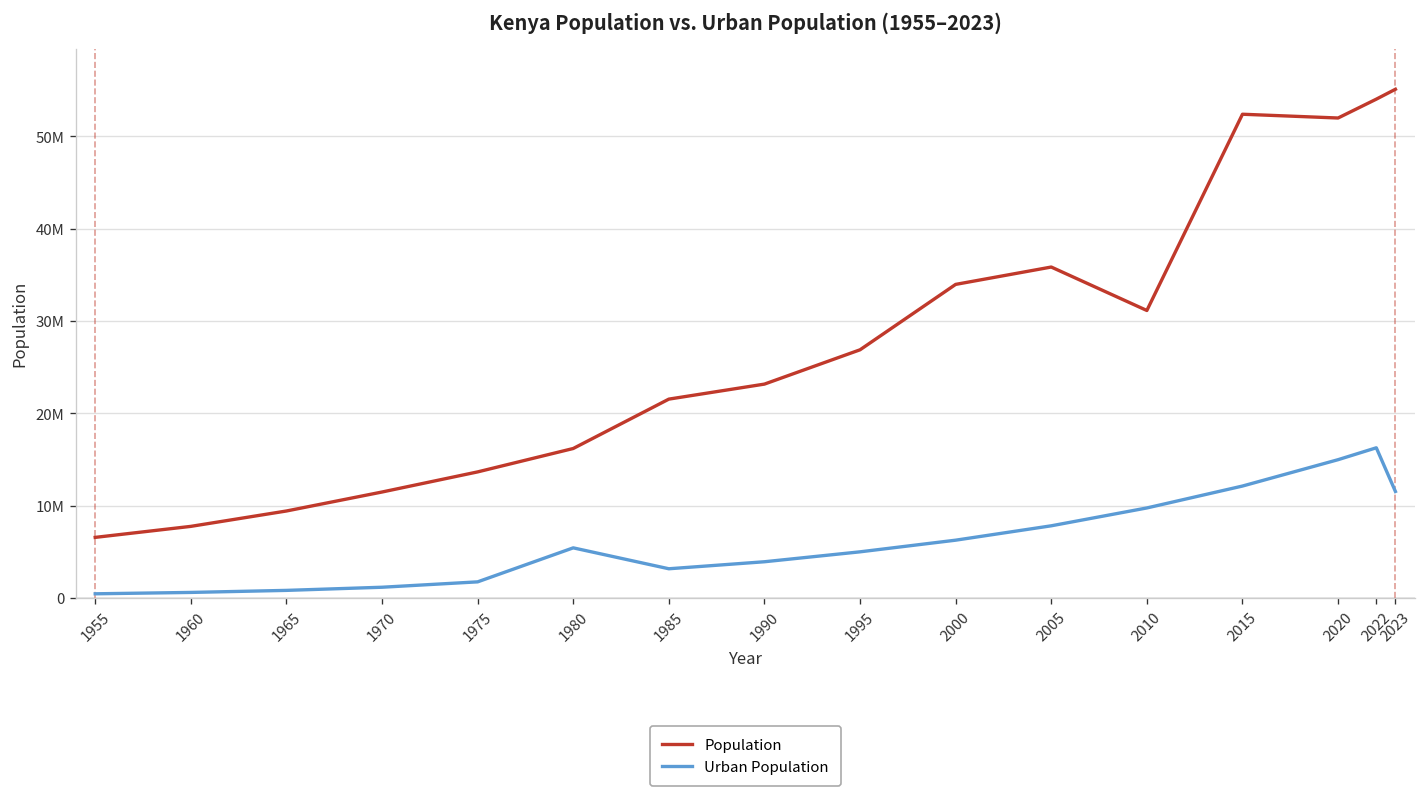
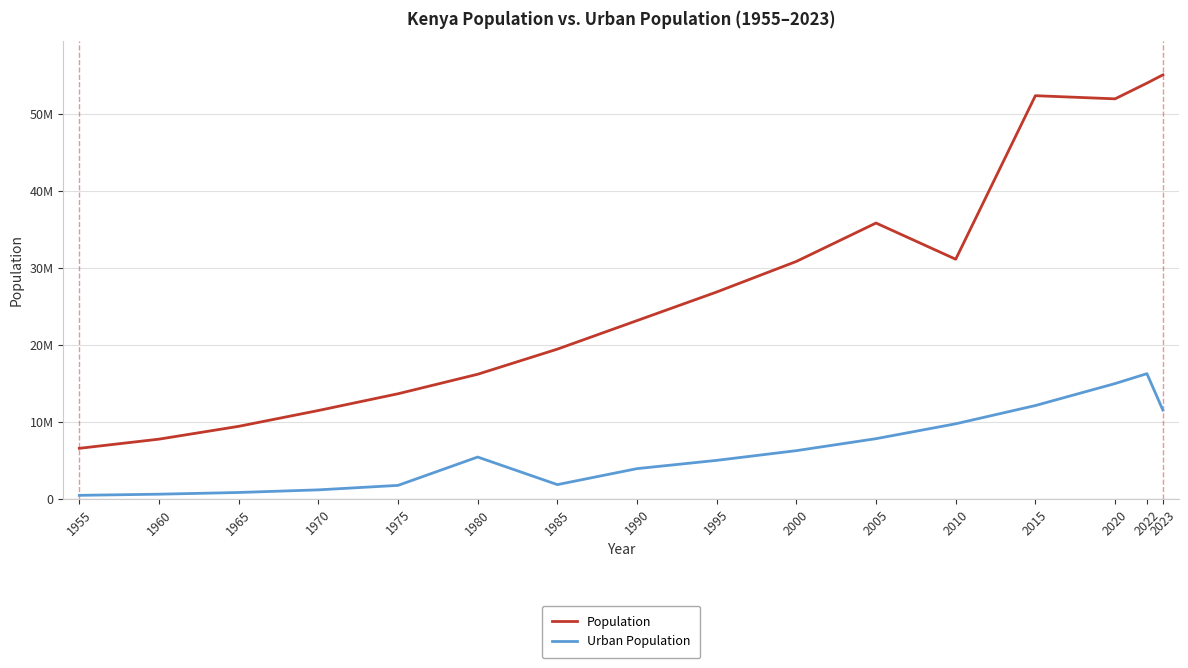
  {
    "Population": {
      "1955": 7000000,
      "1960": 8000000,
      "1965": 9000000,
      "1970": 11000000,
      "1975": 14000000,
      "1980": 16000000,
-     "1985": 22000000,
+     "1985": 19000000,
      "1990": 23000000,
      "1995": 27000000,
-     "2000": 34000000,
+     "2000": 31000000,
      "2005": 36000000,
      "2010": 31000000,
      "2015": 52000000,
      "2020": 52000000,
      "2022": 54000000,
      "2023": 55000000
    },
    "Urban Population": {
      "1955": 0,
      "1960": 1000000,
      "1965": 1000000,
      "1970": 1000000,
      "1975": 2000000,
      "1980": 5000000,
-     "1985": 3000000,
+     "1985": 2000000,
      "1990": 4000000,
      "1995": 5000000,
      "2000": 6000000,
      "2005": 8000000,
      "2010": 10000000,
      "2015": 12000000,
      "2020": 15000000,
      "2022": 16000000,
      "2023": 12000000
    }
  }
